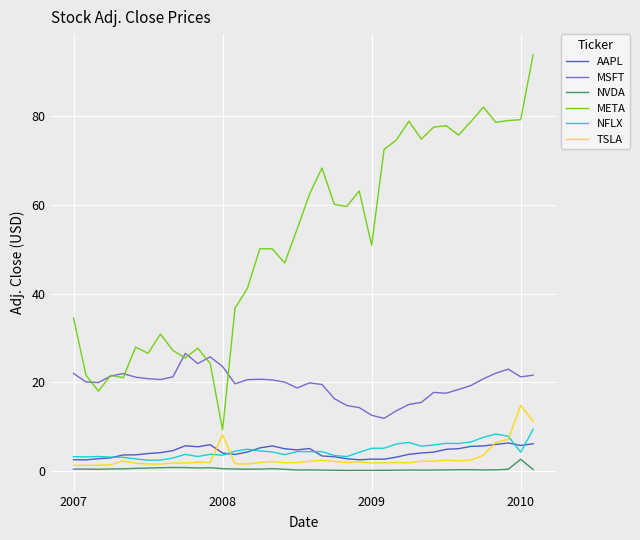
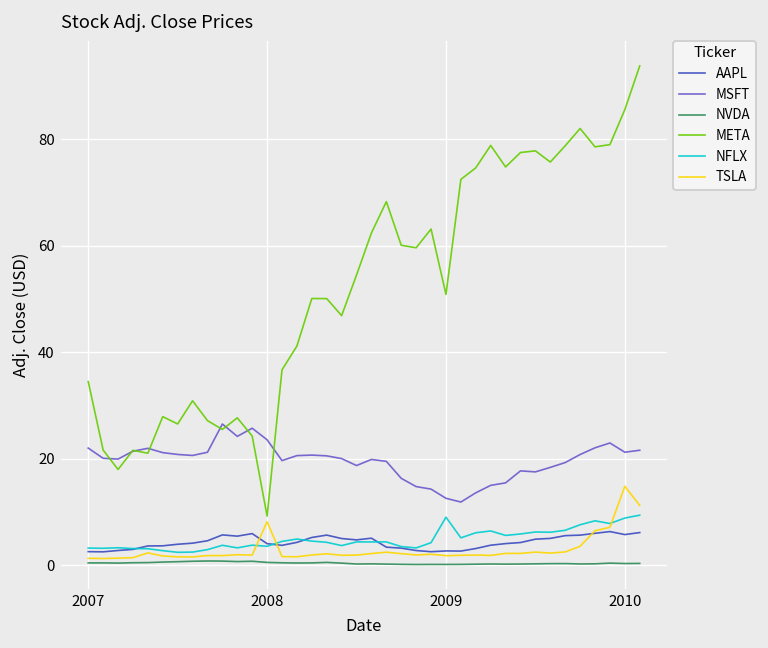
  {
    "NVDA": {
      "2007": 0,
      "2008": 1,
      "2009": 0,
-     "2010": 3
+     "2010": 0
    },
    "META": {
      "2007": 35,
      "2008": 9,
      "2009": 51,
-     "2010": 79
+     "2010": 86
    },
    "NFLX": {
      "2007": 3,
-     "2009": 5,
-     "2010": 4
+     "2009": 9,
+     "2010": 9
    },
    "TSLA": {
      "2007": 1,
      "2008": 8,
      "2009": 2,
      "2010": 15
    }
  }
